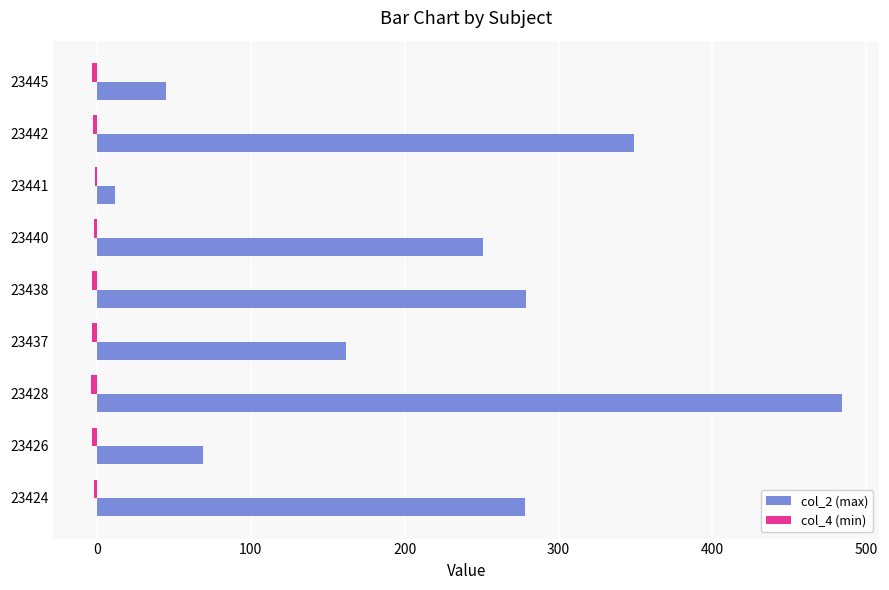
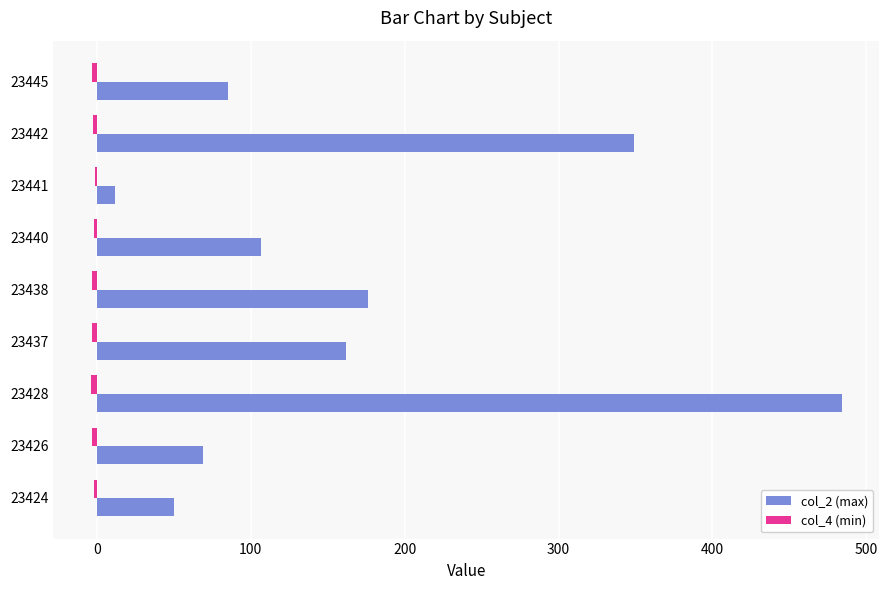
  {
    "col_2 (max)": {
-     "23445": 45,
+     "23445": 85,
      "23442": 349,
      "23441": 12,
-     "23440": 251,
-     "23438": 279,
+     "23440": 107,
+     "23438": 176,
      "23437": 162,
      "23428": 484,
      "23426": 69,
-     "23424": 278
+     "23424": 50
    },
    "col_4 (min)": {
      "23445": -3,
      "23442": -3,
      "23438": -3,
      "23437": -3,
      "23428": -4,
      "23426": -3
    }
  }
